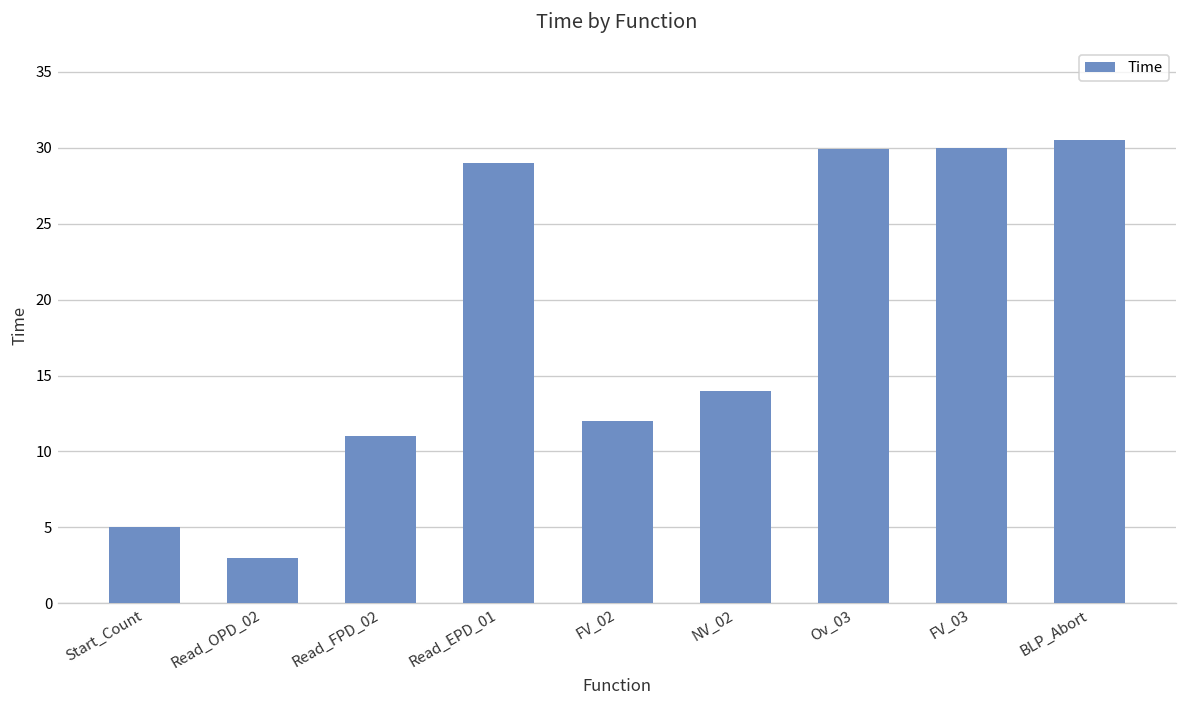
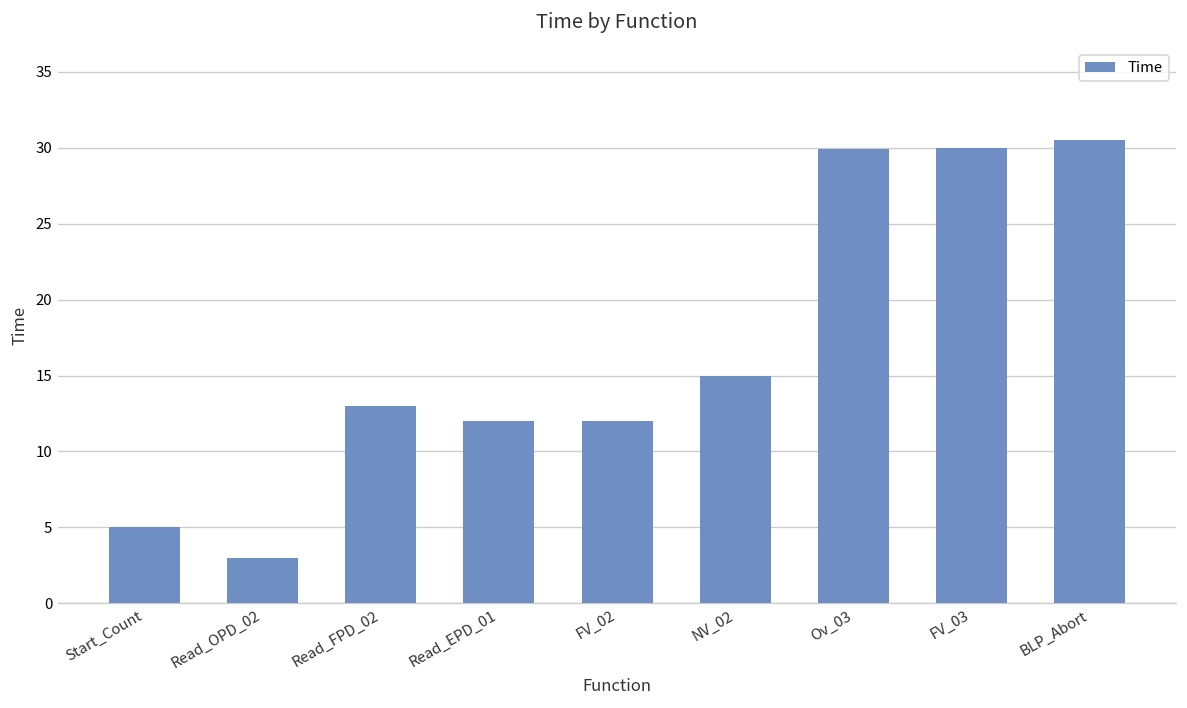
  {
    "Start_Count": 5,
    "Read_OPD_02": 3,
-   "Read_FPD_02": 11,
-   "Read_EPD_01": 29,
+   "Read_FPD_02": 13,
+   "Read_EPD_01": 12,
    "FV_02": 12,
-   "NV_02": 14,
+   "NV_02": 15,
    "Ov_03": 30,
    "FV_03": 30,
    "BLP_Abort": 30.5
  }
